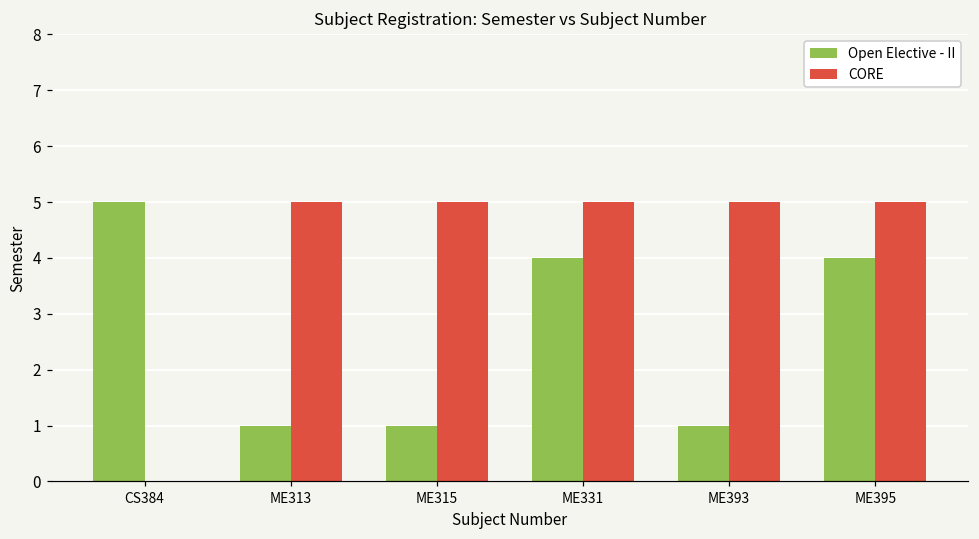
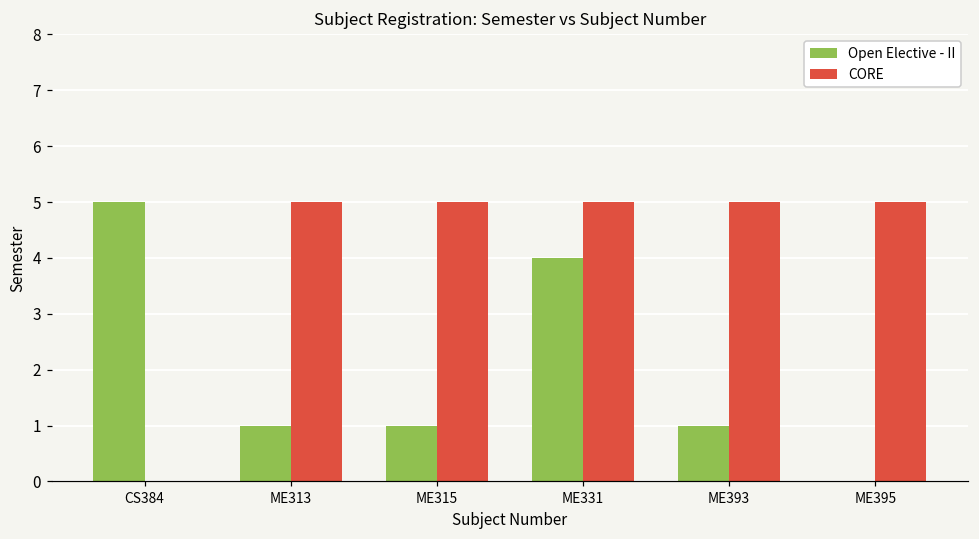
  {
    "Open Elective - II": {
      "CS384": 5,
      "ME313": 1,
      "ME315": 1,
      "ME331": 4,
      "ME393": 1,
-     "ME395": 4
+     "ME395": 0
    },
    "CORE": {
      "CS384": 0,
      "ME313": 5,
      "ME315": 5,
      "ME331": 5,
      "ME393": 5,
      "ME395": 5
    }
  }
